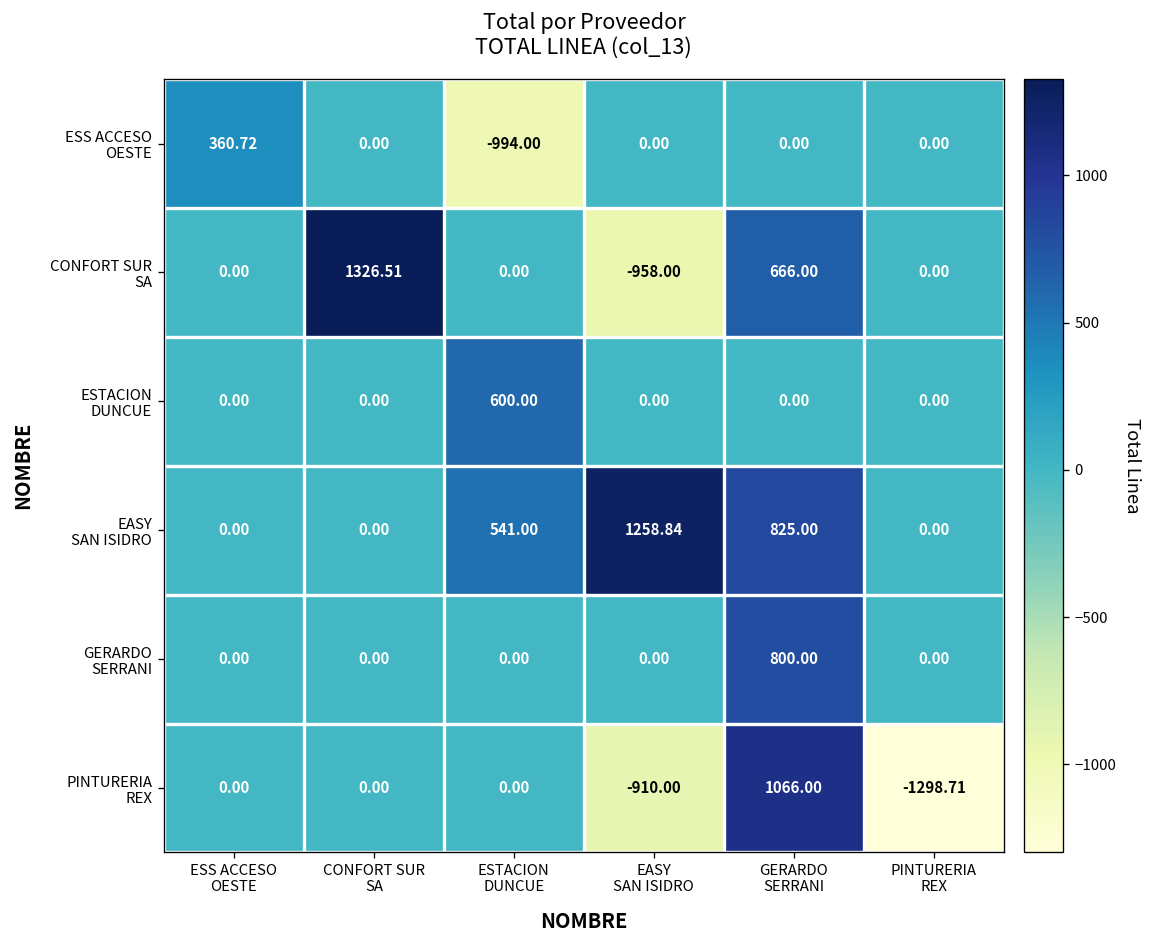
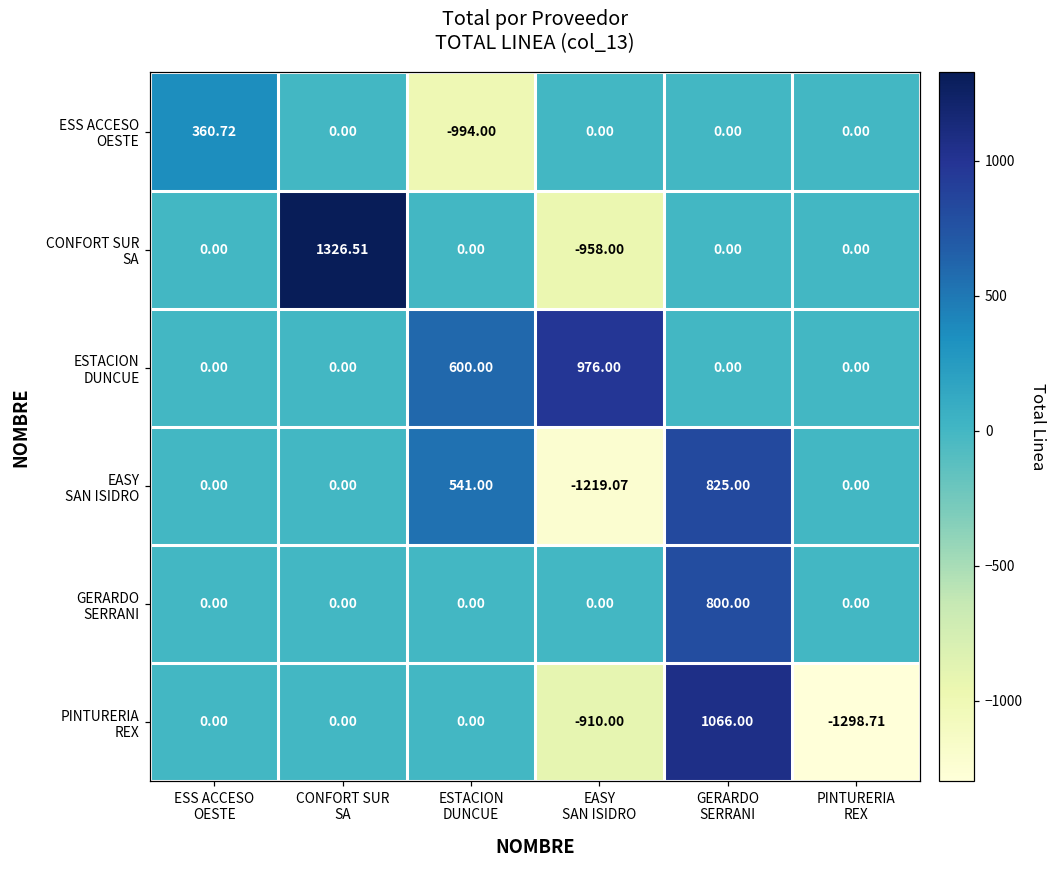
  {
    "ESS ACCESO OESTE": {
      "ESS ACCESO OESTE": 360.72,
      "CONFORT SUR SA": 0.00,
      "ESTACION DUNCUE": -994.00,
      "EASY SAN ISIDRO": 0.00,
      "GERARDO SERRANI": 0.00,
      "PINTURERIA REX": 0.00
    },
    "CONFORT SUR SA": {
      "ESS ACCESO OESTE": 0.00,
      "CONFORT SUR SA": 1326.51,
      "ESTACION DUNCUE": 0.00,
      "EASY SAN ISIDRO": -958.00,
-     "GERARDO SERRANI": 666.00,
+     "GERARDO SERRANI": 0.00,
      "PINTURERIA REX": 0.00
    },
    "ESTACION DUNCUE": {
      "ESS ACCESO OESTE": 0.00,
      "CONFORT SUR SA": 0.00,
      "ESTACION DUNCUE": 600.00,
-     "EASY SAN ISIDRO": 0.00,
+     "EASY SAN ISIDRO": 976.00,
      "GERARDO SERRANI": 0.00,
      "PINTURERIA REX": 0.00
    },
    "EASY SAN ISIDRO": {
      "ESS ACCESO OESTE": 0.00,
      "CONFORT SUR SA": 0.00,
      "ESTACION DUNCUE": 541.00,
-     "EASY SAN ISIDRO": 1258.84,
+     "EASY SAN ISIDRO": -1219.07,
      "GERARDO SERRANI": 825.00,
      "PINTURERIA REX": 0.00
    },
    "GERARDO SERRANI": {
      "ESS ACCESO OESTE": 0.00,
      "CONFORT SUR SA": 0.00,
      "ESTACION DUNCUE": 0.00,
      "EASY SAN ISIDRO": 0.00,
      "GERARDO SERRANI": 800.00,
      "PINTURERIA REX": 0.00
    },
    "PINTURERIA REX": {
      "ESS ACCESO OESTE": 0.00,
      "CONFORT SUR SA": 0.00,
      "ESTACION DUNCUE": 0.00,
      "EASY SAN ISIDRO": -910.00,
      "GERARDO SERRANI": 1066.00,
      "PINTURERIA REX": -1298.71
    }
  }
